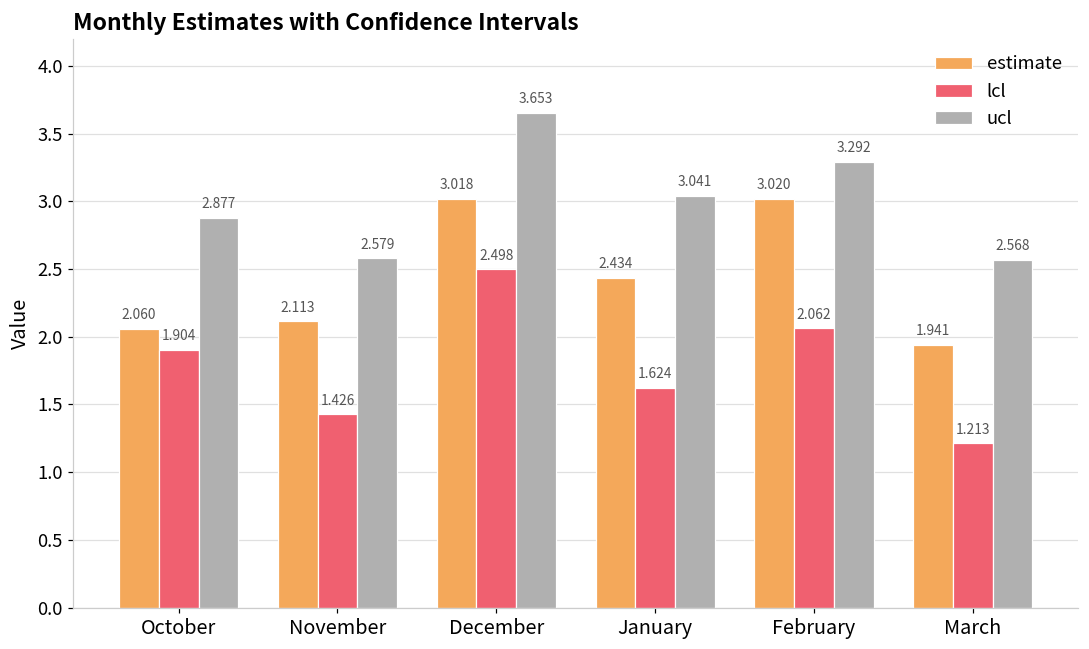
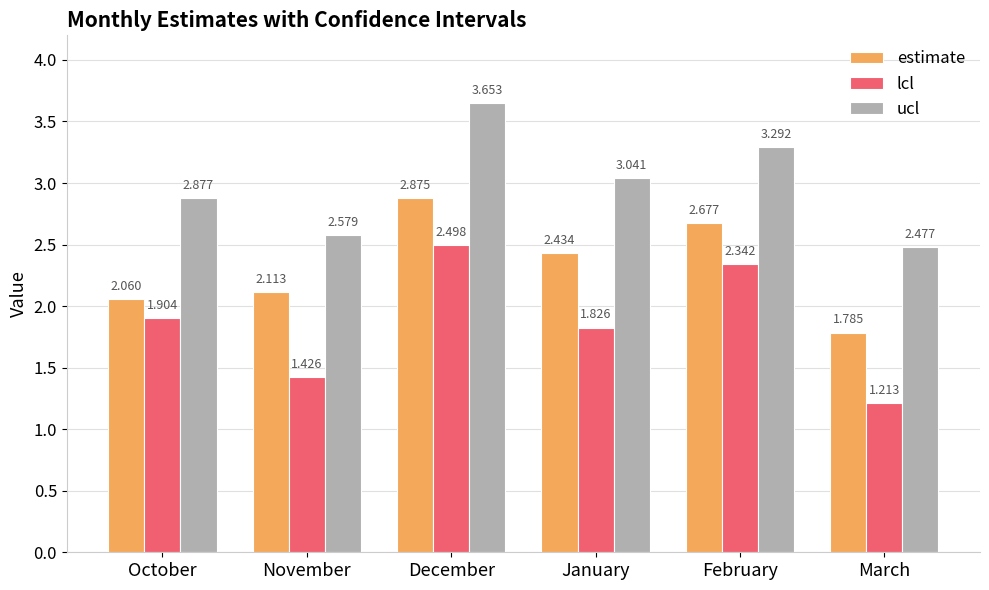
  {
    "estimate": {
      "October": 2.060,
      "November": 2.113,
-     "December": 3.018,
+     "December": 2.875,
      "January": 2.434,
-     "February": 3.020,
-     "March": 1.941
+     "February": 2.677,
+     "March": 1.785
    },
    "lcl": {
      "October": 1.904,
      "November": 1.426,
      "December": 2.498,
-     "January": 1.624,
-     "February": 2.062,
+     "January": 1.826,
+     "February": 2.342,
      "March": 1.213
    },
    "ucl": {
      "October": 2.877,
      "November": 2.579,
      "December": 3.653,
      "January": 3.041,
      "February": 3.292,
-     "March": 2.568
+     "March": 2.477
    }
  }
